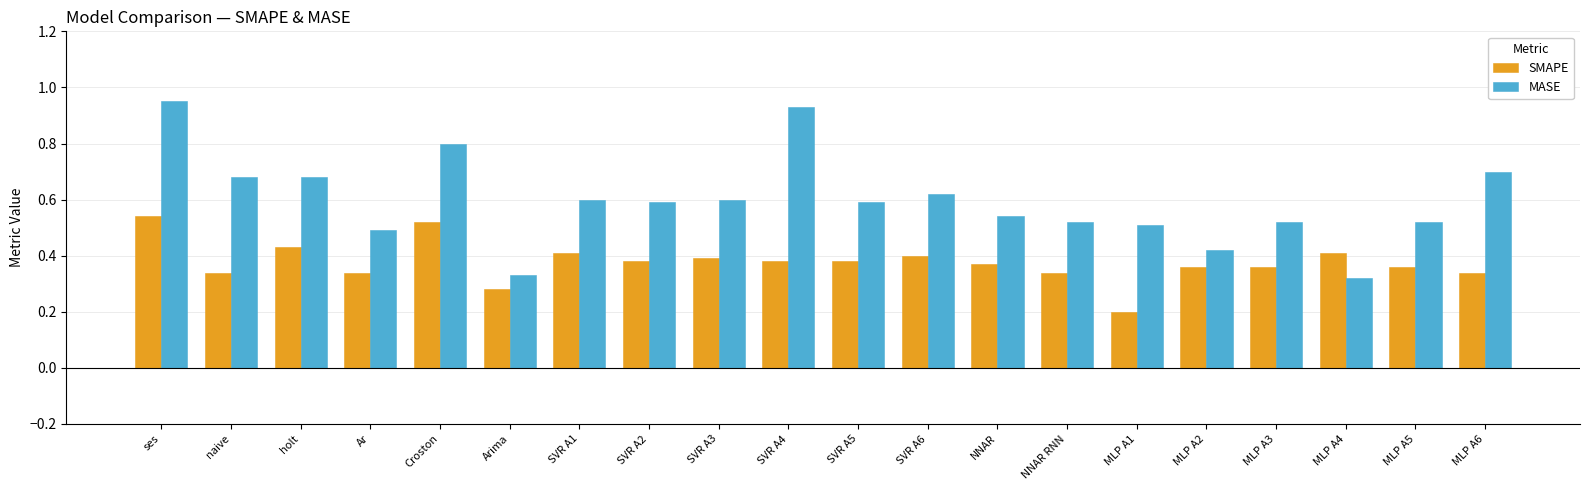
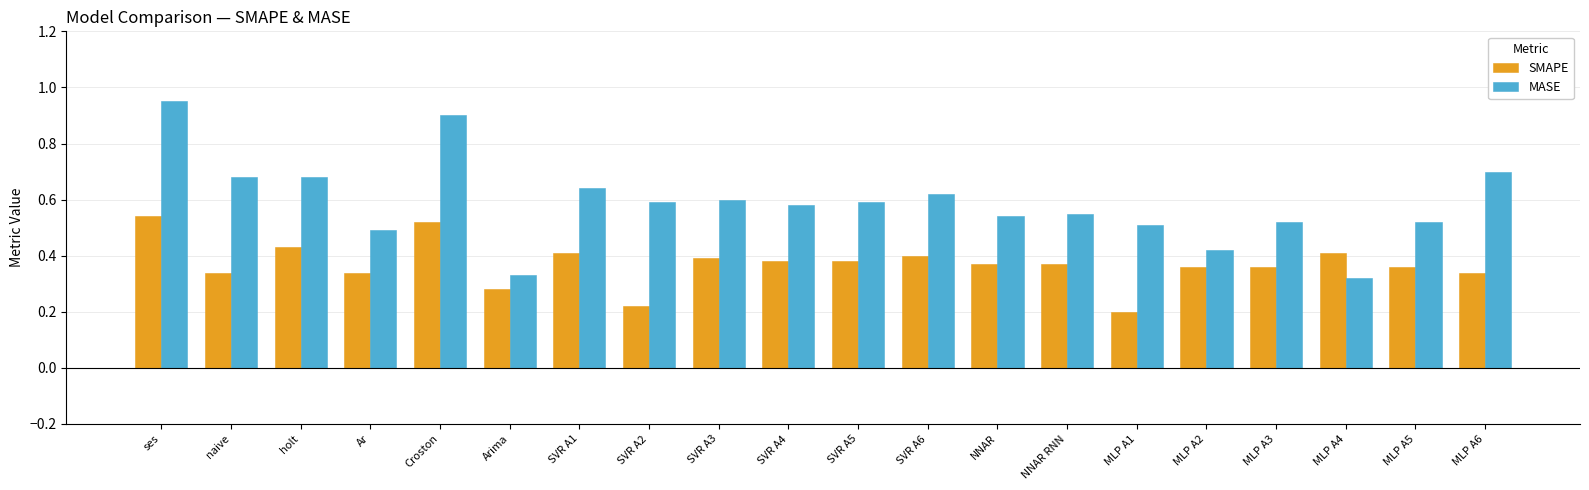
  {
    "SMAPE": {
      "ses": 0.54,
      "naive": 0.34,
      "holt": 0.43,
      "Ar": 0.34,
      "Croston": 0.52,
      "Arima": 0.28,
      "SVR A1": 0.41,
-     "SVR A2": 0.38,
+     "SVR A2": 0.22,
      "SVR A3": 0.39,
      "SVR A4": 0.38,
      "SVR A5": 0.38,
      "SVR A6": 0.40,
      "NNAR": 0.37,
-     "NNAR RNN": 0.34,
+     "NNAR RNN": 0.37,
      "MLP A1": 0.20,
      "MLP A2": 0.36,
      "MLP A3": 0.36,
      "MLP A4": 0.41,
      "MLP A5": 0.36,
      "MLP A6": 0.34
    },
    "MASE": {
      "ses": 0.95,
      "naive": 0.68,
      "holt": 0.68,
      "Ar": 0.49,
-     "Croston": 0.8,
+     "Croston": 0.9,
      "Arima": 0.33,
-     "SVR A1": 0.60,
+     "SVR A1": 0.64,
      "SVR A2": 0.59,
      "SVR A3": 0.60,
-     "SVR A4": 0.93,
+     "SVR A4": 0.58,
      "SVR A5": 0.59,
      "SVR A6": 0.62,
      "NNAR": 0.54,
-     "NNAR RNN": 0.52,
+     "NNAR RNN": 0.55,
      "MLP A1": 0.51,
      "MLP A2": 0.42,
      "MLP A3": 0.52,
      "MLP A4": 0.32,
      "MLP A5": 0.52,
      "MLP A6": 0.70
    }
  }
